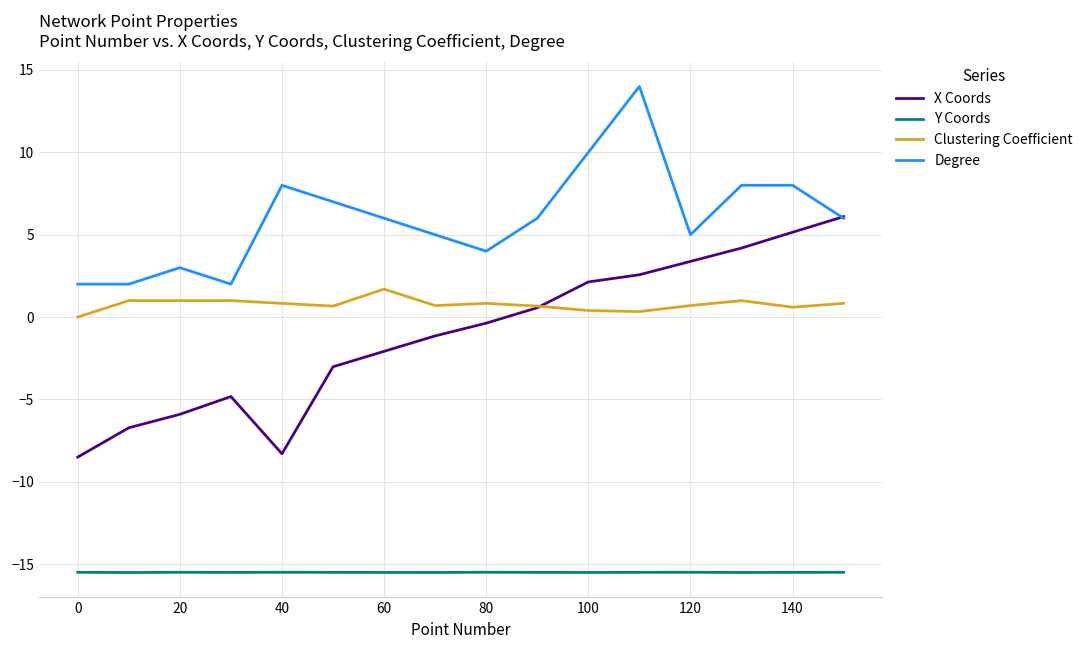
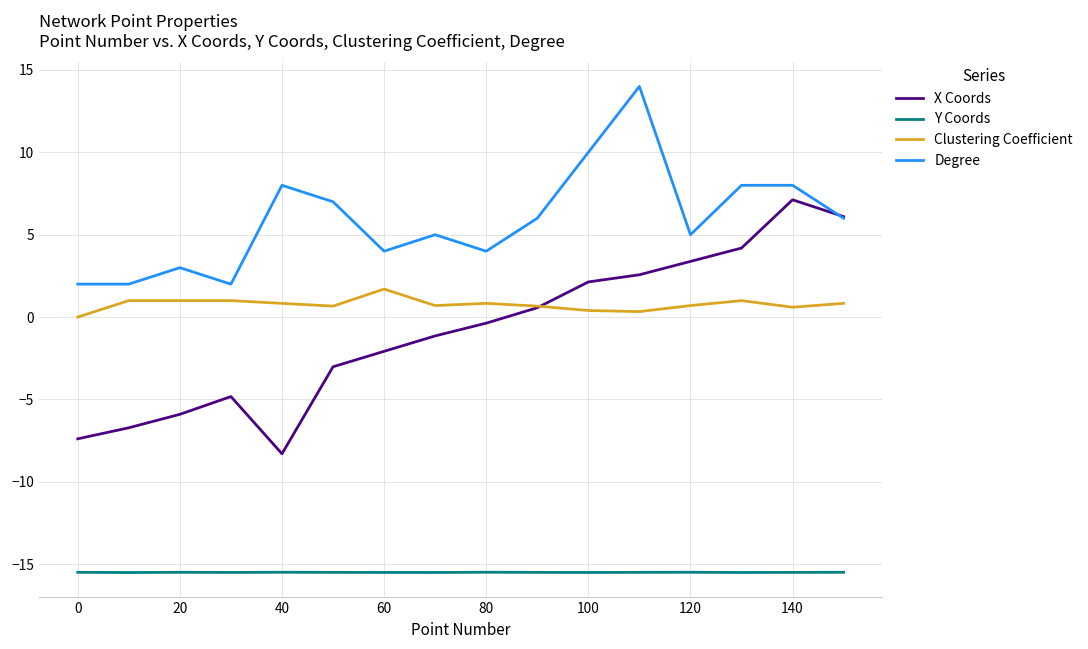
  {
    "X Coords": {
-     "0": -8.5,
+     "0": -7.4,
      "20": -5.9,
      "40": -8.3,
      "60": -2.1,
      "80": -0.4,
      "100": 2.1,
      "120": 3.4,
-     "140": 5.2
+     "140": 7.1
    },
    "Y Coords": {
      "0": -15.5,
      "20": -15.5,
      "40": -15.5,
      "60": -15.5,
      "80": -15.5,
      "100": -15.5,
      "120": -15.5,
      "140": -15.5
    },
    "Clustering Coefficient": {
      "0": 0.0,
      "20": 1.0,
      "40": 0.8,
      "60": 1.7,
      "80": 0.8,
      "100": 0.4,
      "120": 0.7,
      "140": 0.6
    },
    "Degree": {
      "0": 2,
      "20": 3,
      "40": 8,
-     "60": 6,
+     "60": 4,
      "80": 4,
      "100": 10,
      "120": 5,
      "140": 8
    }
  }
